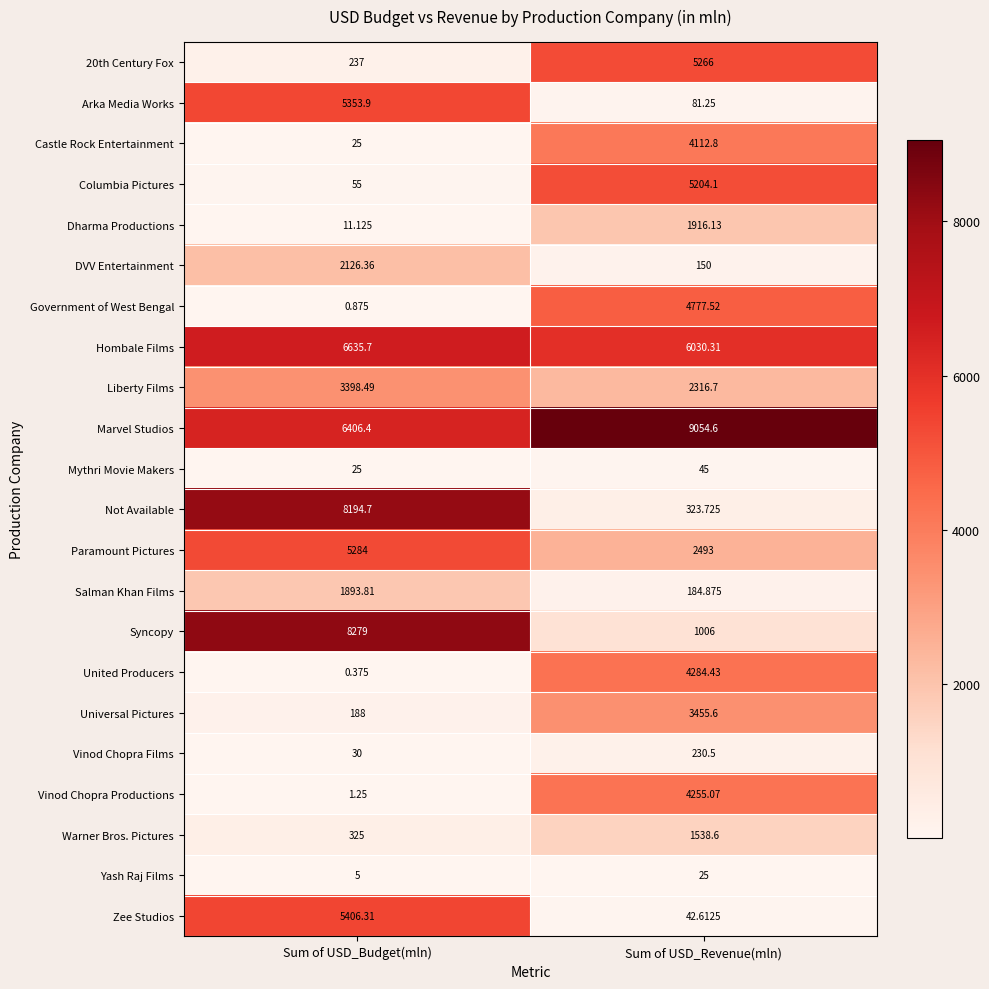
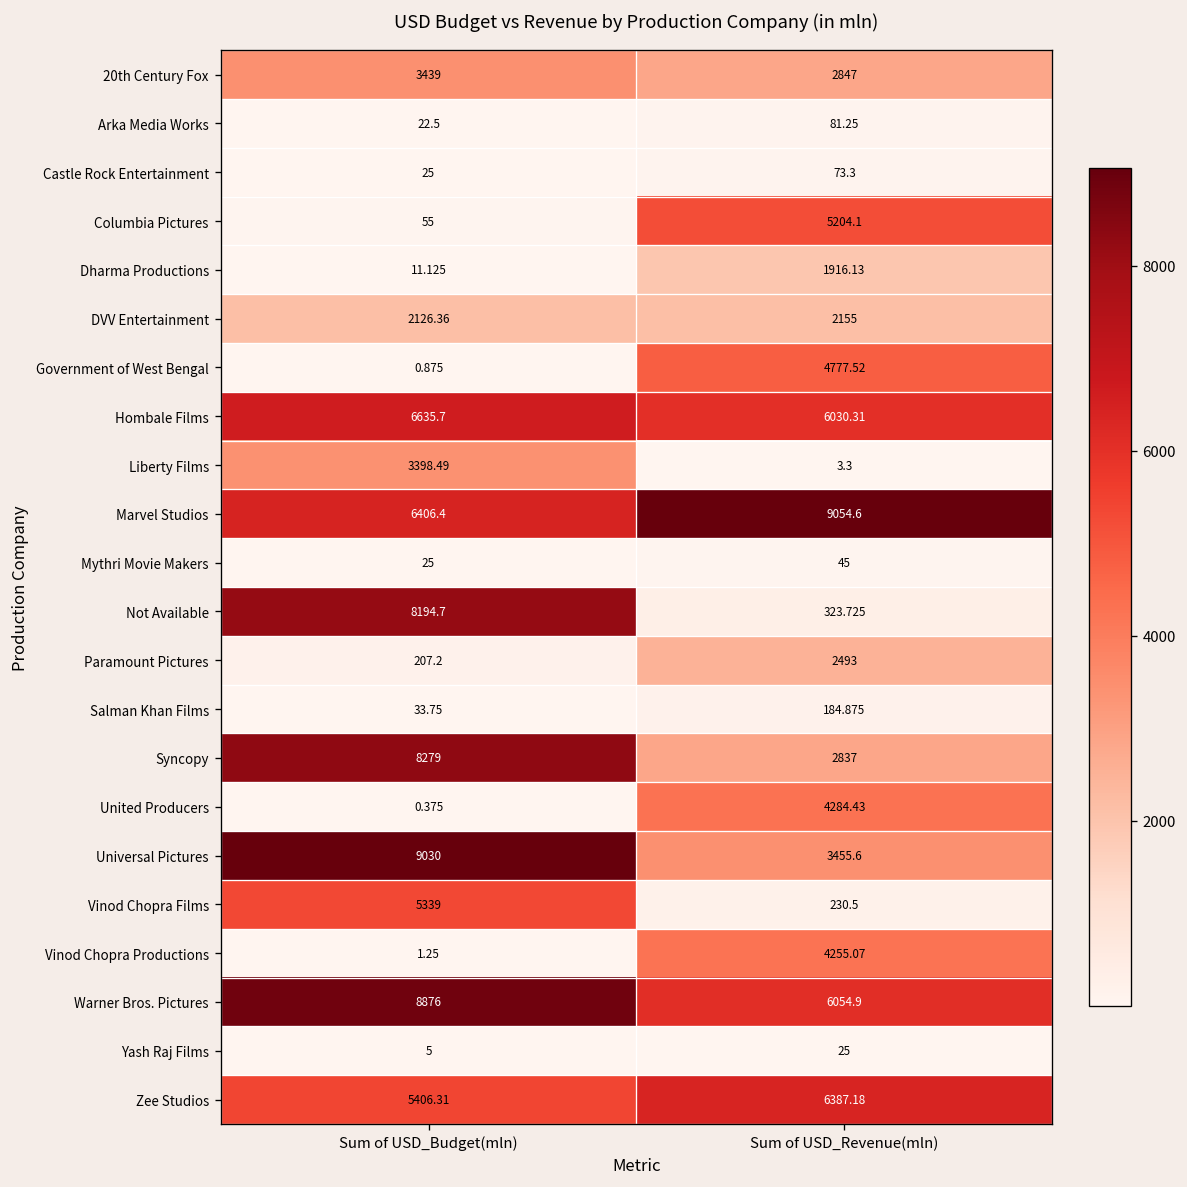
  {
    "20th Century Fox": {
-     "Sum of USD_Budget(mln)": 237,
-     "Sum of USD_Revenue(mln)": 5266
+     "Sum of USD_Budget(mln)": 3439,
+     "Sum of USD_Revenue(mln)": 2847
    },
    "Arka Media Works": {
-     "Sum of USD_Budget(mln)": 5353.9,
+     "Sum of USD_Budget(mln)": 22.5,
      "Sum of USD_Revenue(mln)": 81.25
    },
    "Castle Rock Entertainment": {
      "Sum of USD_Budget(mln)": 25,
-     "Sum of USD_Revenue(mln)": 4112.8
+     "Sum of USD_Revenue(mln)": 73.3
    },
    "Columbia Pictures": {
      "Sum of USD_Budget(mln)": 55,
      "Sum of USD_Revenue(mln)": 5204.1
    },
    "Dharma Productions": {
      "Sum of USD_Budget(mln)": 11.125,
      "Sum of USD_Revenue(mln)": 1916.13
    },
    "DVV Entertainment": {
      "Sum of USD_Budget(mln)": 2126.36,
-     "Sum of USD_Revenue(mln)": 150
+     "Sum of USD_Revenue(mln)": 2155
    },
    "Government of West Bengal": {
      "Sum of USD_Budget(mln)": 0.875,
      "Sum of USD_Revenue(mln)": 4777.52
    },
    "Hombale Films": {
      "Sum of USD_Budget(mln)": 6635.7,
      "Sum of USD_Revenue(mln)": 6030.31
    },
    "Liberty Films": {
      "Sum of USD_Budget(mln)": 3398.49,
-     "Sum of USD_Revenue(mln)": 2316.7
+     "Sum of USD_Revenue(mln)": 3.3
    },
    "Marvel Studios": {
      "Sum of USD_Budget(mln)": 6406.4,
      "Sum of USD_Revenue(mln)": 9054.6
    },
    "Mythri Movie Makers": {
      "Sum of USD_Budget(mln)": 25,
      "Sum of USD_Revenue(mln)": 45
    },
    "Not Available": {
      "Sum of USD_Budget(mln)": 8194.7,
      "Sum of USD_Revenue(mln)": 323.725
    },
    "Paramount Pictures": {
-     "Sum of USD_Budget(mln)": 5284,
+     "Sum of USD_Budget(mln)": 207.2,
      "Sum of USD_Revenue(mln)": 2493
    },
    "Salman Khan Films": {
-     "Sum of USD_Budget(mln)": 1893.81,
+     "Sum of USD_Budget(mln)": 33.75,
      "Sum of USD_Revenue(mln)": 184.875
    },
    "Syncopy": {
      "Sum of USD_Budget(mln)": 8279,
-     "Sum of USD_Revenue(mln)": 1006
+     "Sum of USD_Revenue(mln)": 2837
    },
    "United Producers": {
      "Sum of USD_Budget(mln)": 0.375,
      "Sum of USD_Revenue(mln)": 4284.43
    },
    "Universal Pictures": {
-     "Sum of USD_Budget(mln)": 188,
+     "Sum of USD_Budget(mln)": 9030,
      "Sum of USD_Revenue(mln)": 3455.6
    },
    "Vinod Chopra Films": {
-     "Sum of USD_Budget(mln)": 30,
+     "Sum of USD_Budget(mln)": 5339,
      "Sum of USD_Revenue(mln)": 230.5
    },
    "Vinod Chopra Productions": {
      "Sum of USD_Budget(mln)": 1.25,
      "Sum of USD_Revenue(mln)": 4255.07
    },
    "Warner Bros. Pictures": {
-     "Sum of USD_Budget(mln)": 325,
-     "Sum of USD_Revenue(mln)": 1538.6
+     "Sum of USD_Budget(mln)": 8876,
+     "Sum of USD_Revenue(mln)": 6054.9
    },
    "Yash Raj Films": {
      "Sum of USD_Budget(mln)": 5,
      "Sum of USD_Revenue(mln)": 25
    },
    "Zee Studios": {
      "Sum of USD_Budget(mln)": 5406.31,
-     "Sum of USD_Revenue(mln)": 42.6125
+     "Sum of USD_Revenue(mln)": 6387.18
    }
  }
